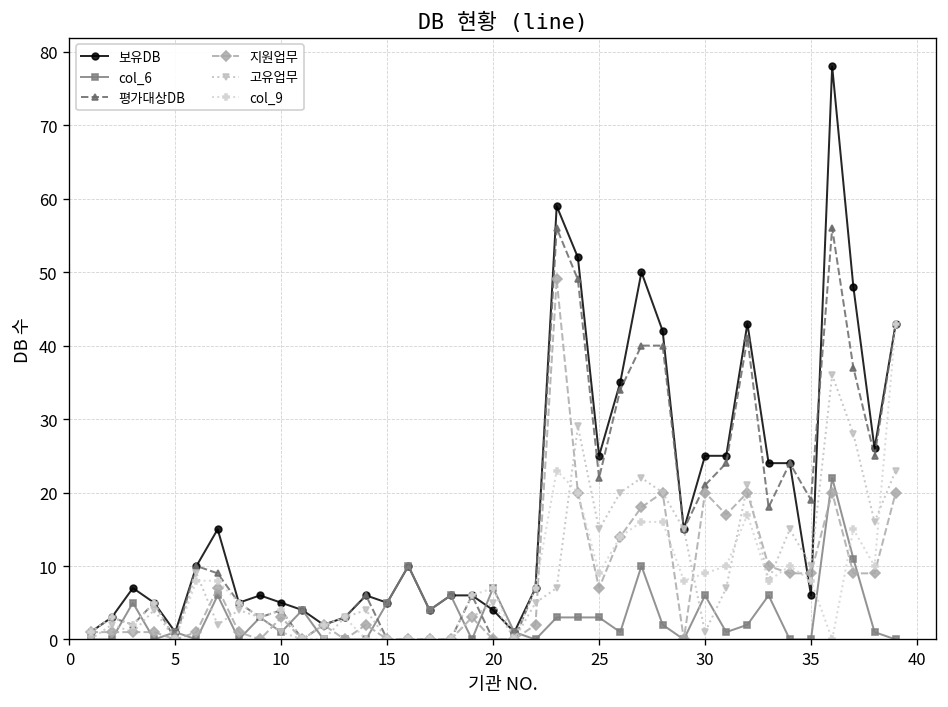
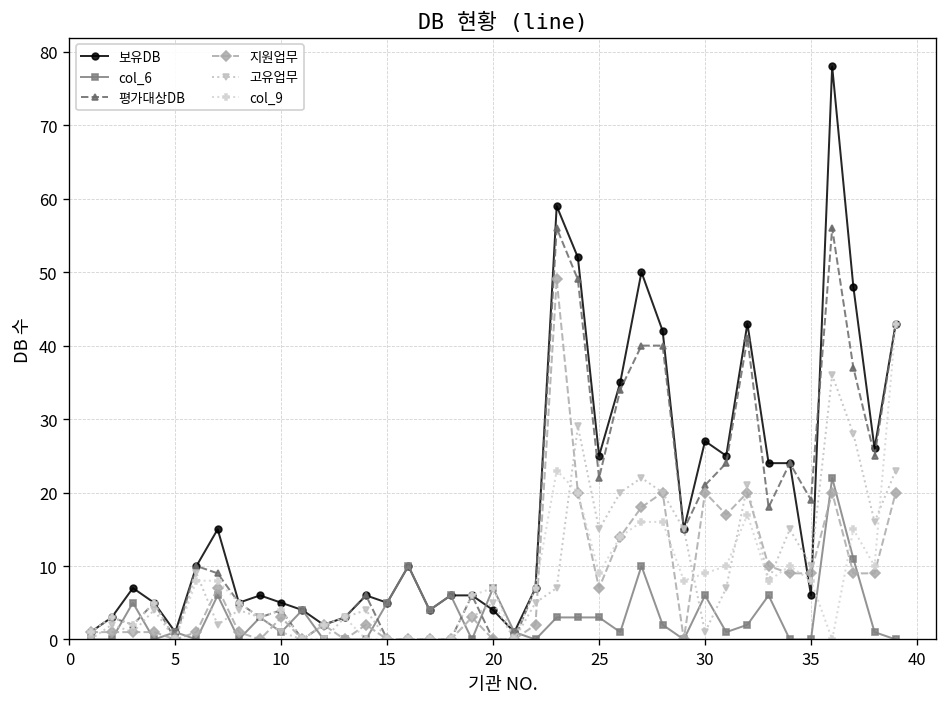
  {
    "보유DB": {
      "10": 5,
      "20": 4,
      "25": 25,
-     "30": 25,
+     "30": 27,
      "35": 6
    }
  }
